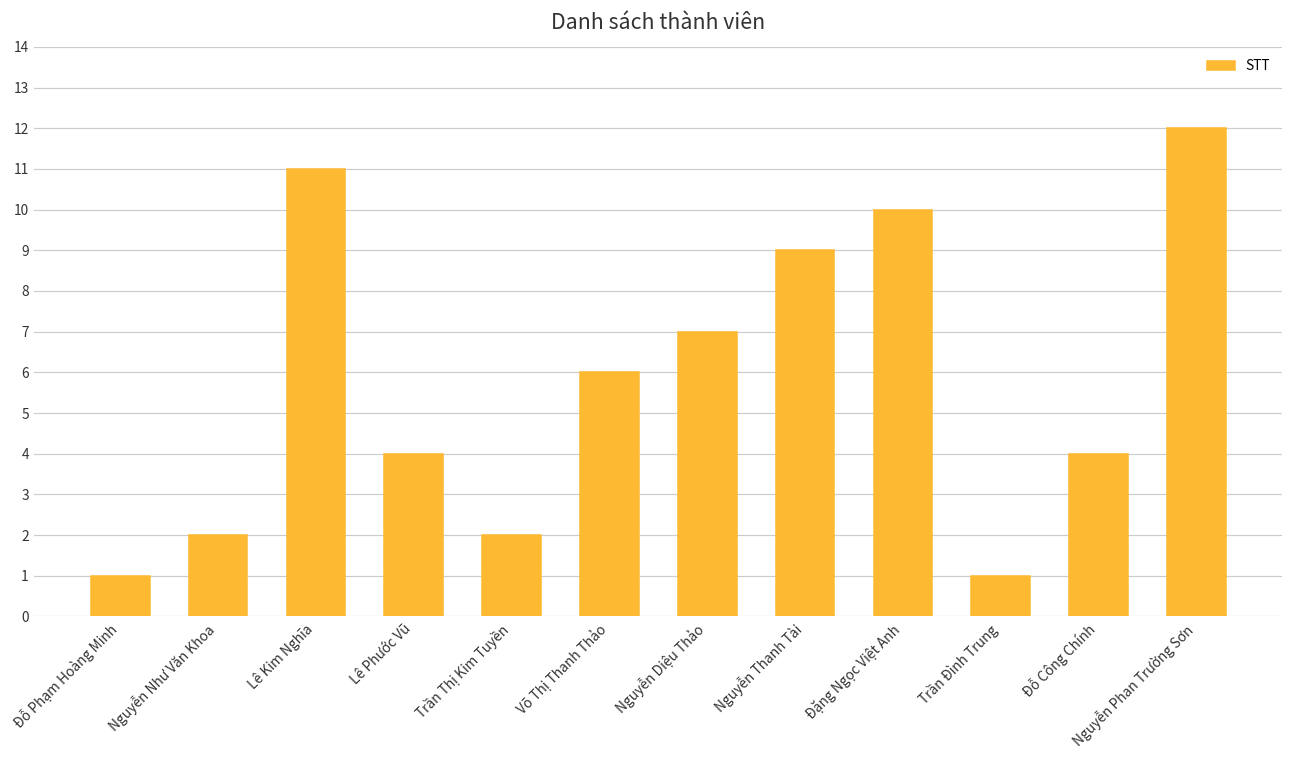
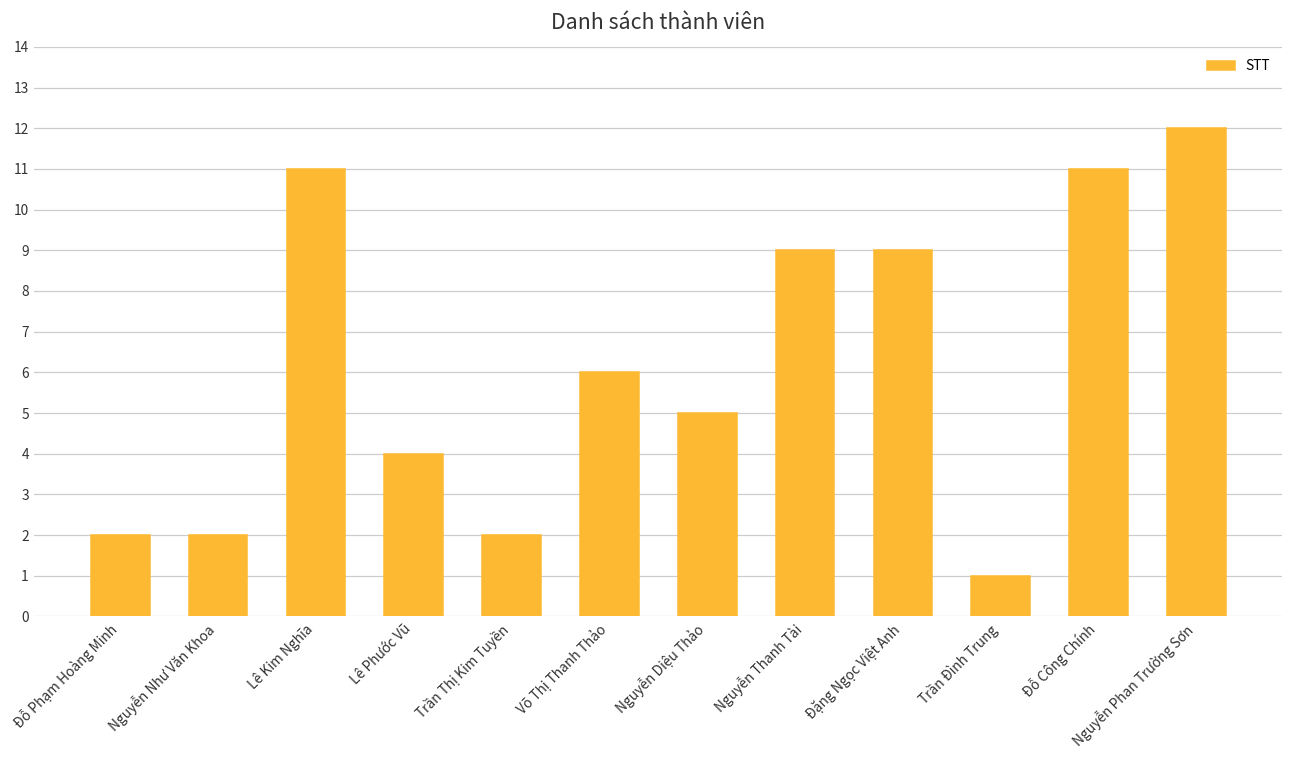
  {
-   "Đỗ Phạm Hoàng Minh": 1,
+   "Đỗ Phạm Hoàng Minh": 2,
    "Nguyễn Như Văn Khoa": 2,
    "Lê Kim Nghĩa": 11,
    "Lê Phước Vũ": 4,
    "Trần Thị Kim Tuyền": 2,
    "Võ Thị Thanh Thảo": 6,
-   "Nguyễn Diệu Thảo": 7,
+   "Nguyễn Diệu Thảo": 5,
    "Nguyễn Thanh Tài": 9,
-   "Đặng Ngọc Việt Anh": 10,
+   "Đặng Ngọc Việt Anh": 9,
    "Trần Đình Trung": 1,
-   "Đỗ Công Chính": 4,
+   "Đỗ Công Chính": 11,
    "Nguyễn Phan Trường Sơn": 12
  }
